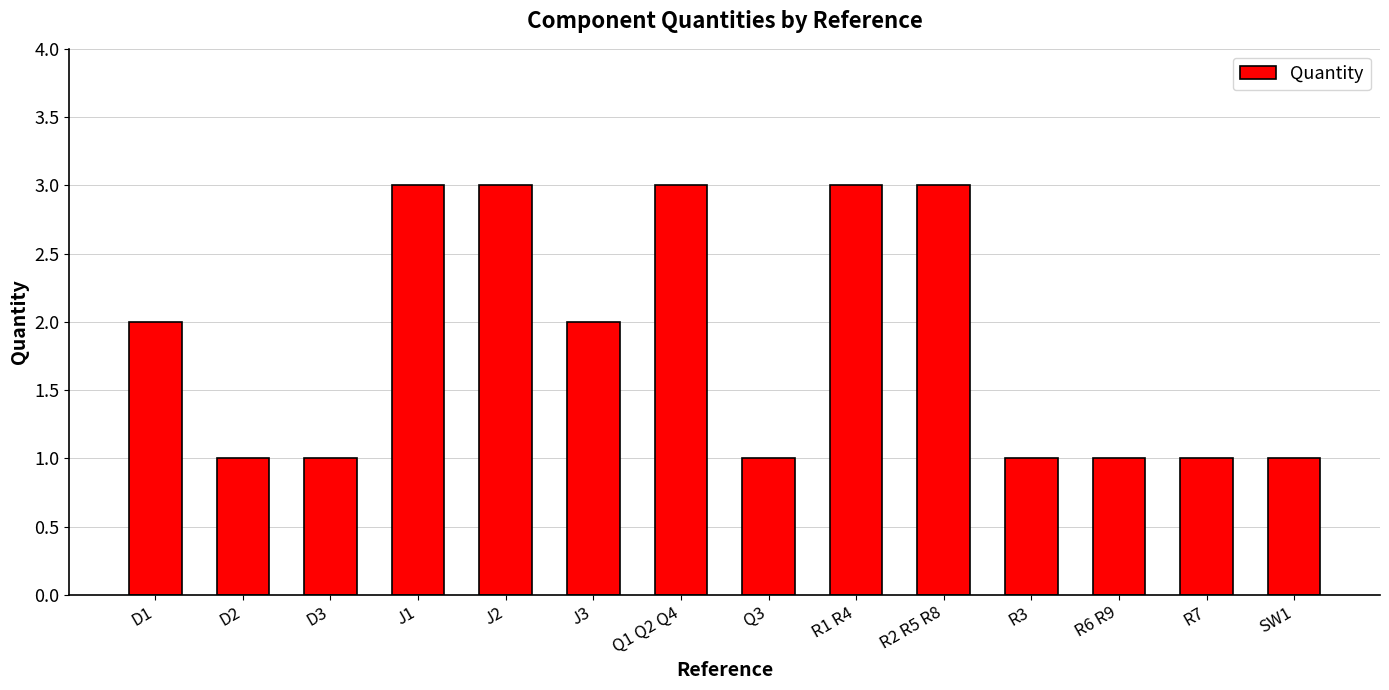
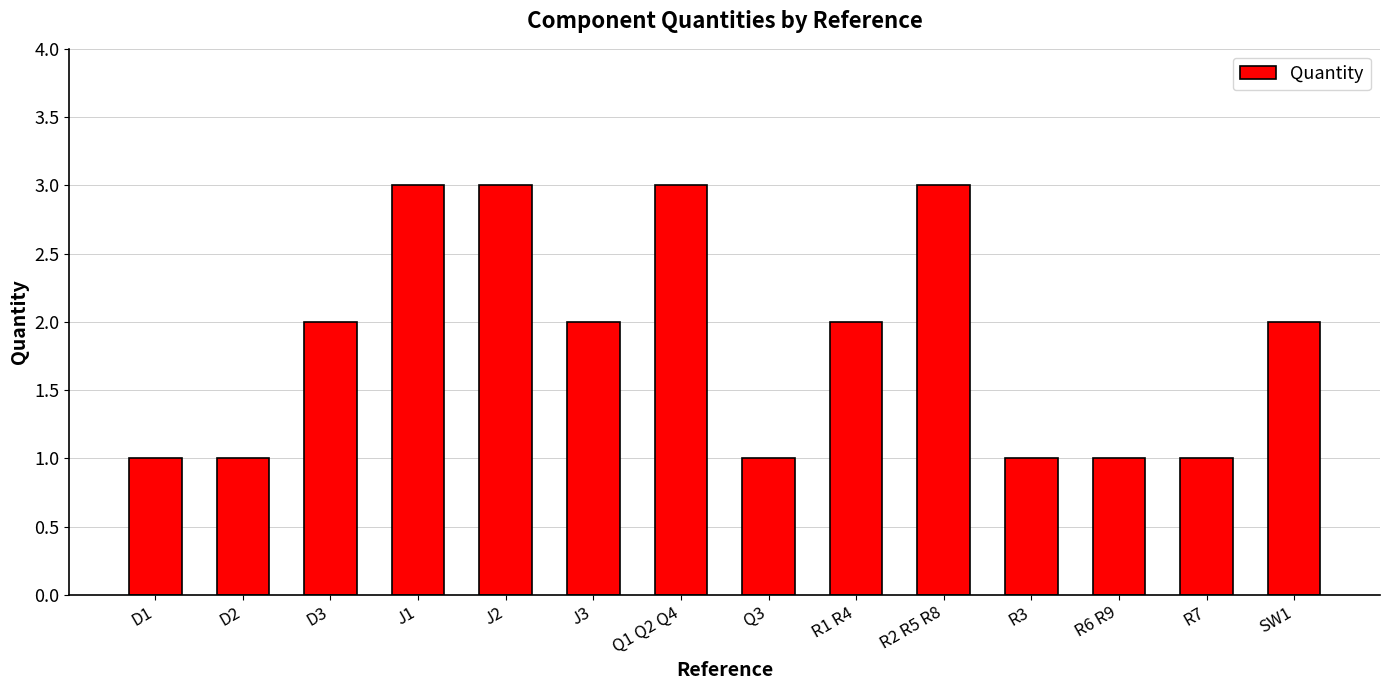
  {
-   "D1": 2,
+   "D1": 1,
    "D2": 1,
-   "D3": 1,
+   "D3": 2,
    "J1": 3,
    "J2": 3,
    "J3": 2,
    "Q1 Q2 Q4": 3,
    "Q3": 1,
-   "R1 R4": 3,
+   "R1 R4": 2,
    "R2 R5 R8": 3,
    "R3": 1,
    "R6 R9": 1,
    "R7": 1,
-   "SW1": 1
+   "SW1": 2
  }
